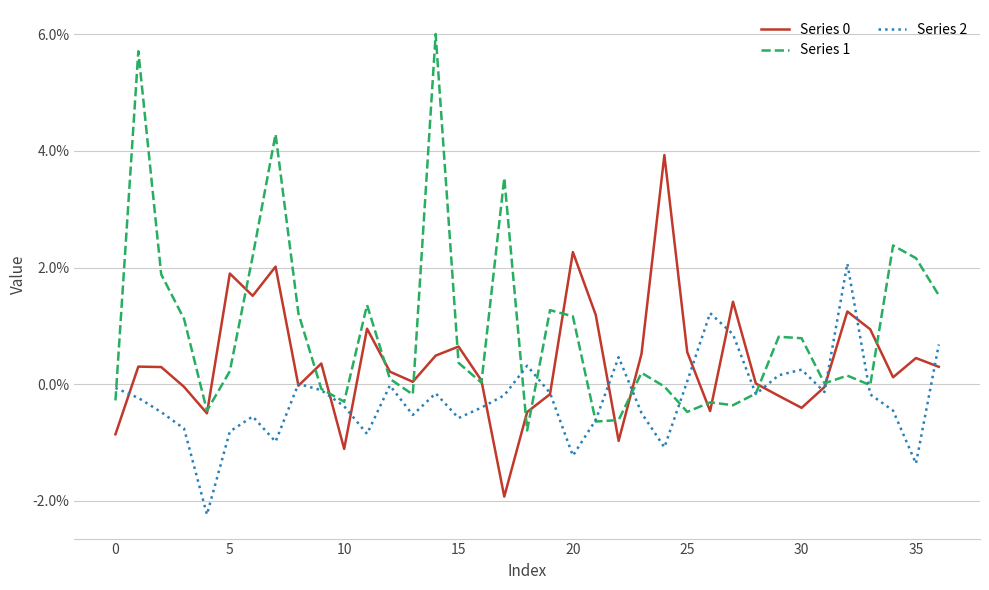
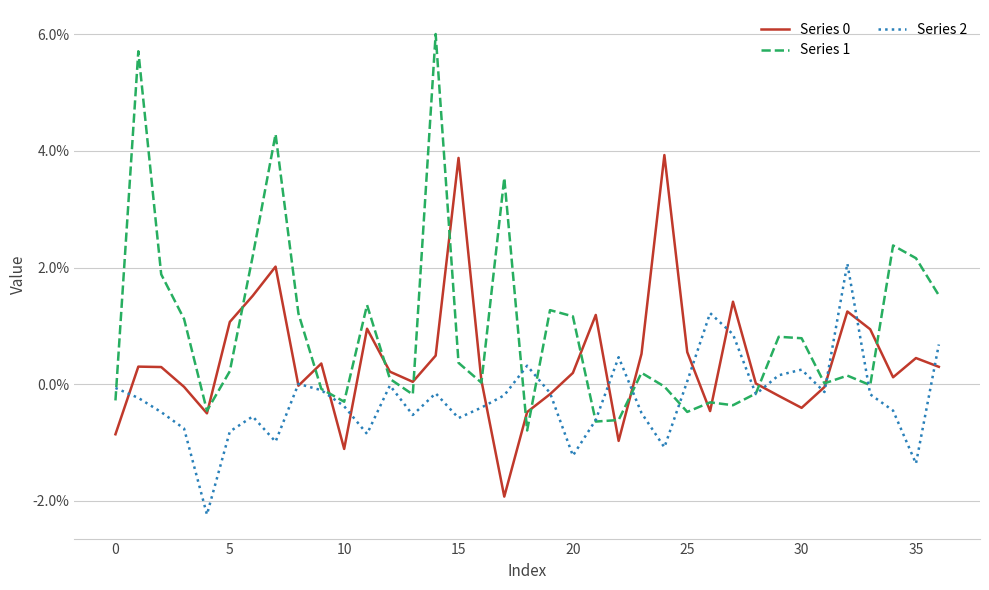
  {
    "Series 0": {
      "0": "-0.9%",
-     "5": "1.9%",
+     "5": "1.1%",
      "10": "-1.1%",
-     "15": "0.6%",
-     "20": "2.3%",
+     "15": "3.9%",
+     "20": "0.2%",
      "25": "0.6%",
      "30": "-0.4%",
      "35": "0.4%"
    },
    "Series 1": {
      "0": "-0.3%",
      "5": "0.2%",
      "10": "-0.3%",
      "15": "0.4%",
      "20": "1.2%",
      "25": "-0.5%",
      "30": "0.8%",
      "35": "2.2%"
    },
    "Series 2": {
      "0": "-0.1%",
      "5": "-0.8%",
      "10": "-0.4%",
      "15": "-0.6%",
      "20": "-1.2%",
      "25": "0.0%",
      "30": "0.3%",
      "35": "-1.4%"
    }
  }
